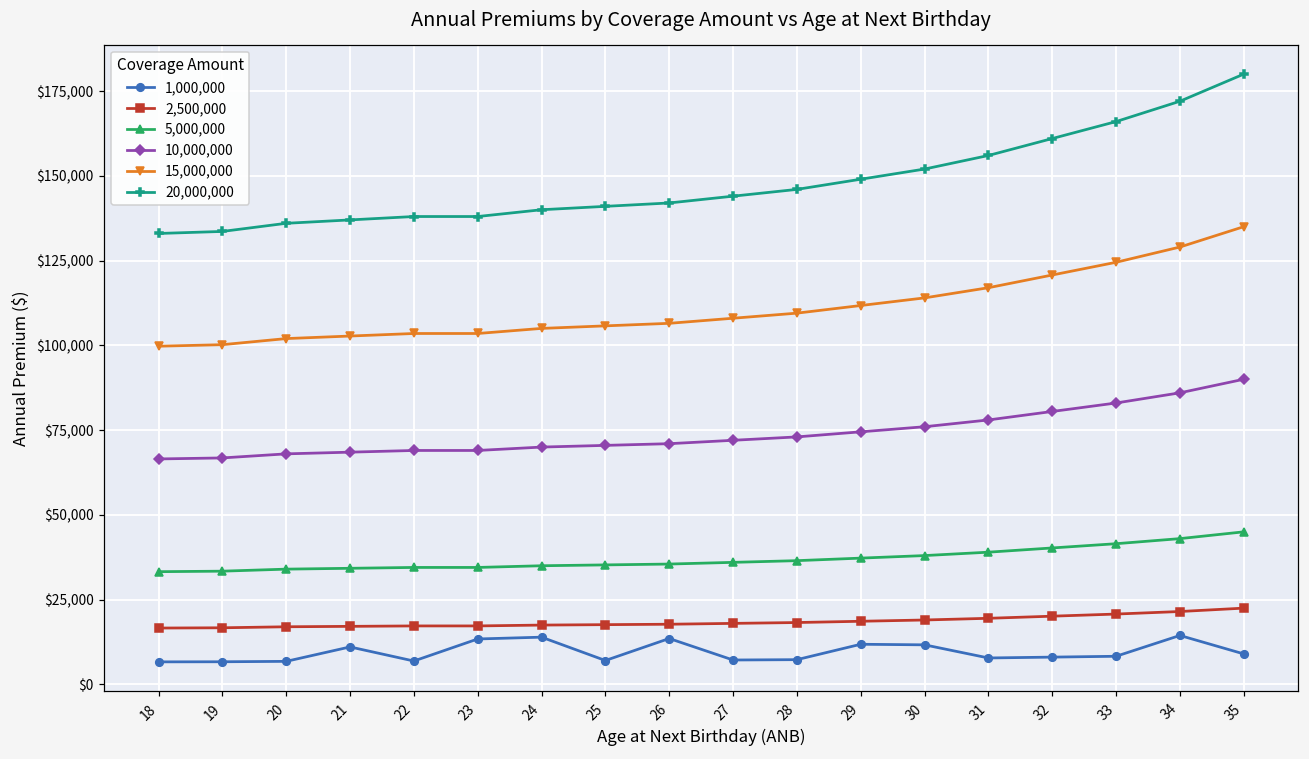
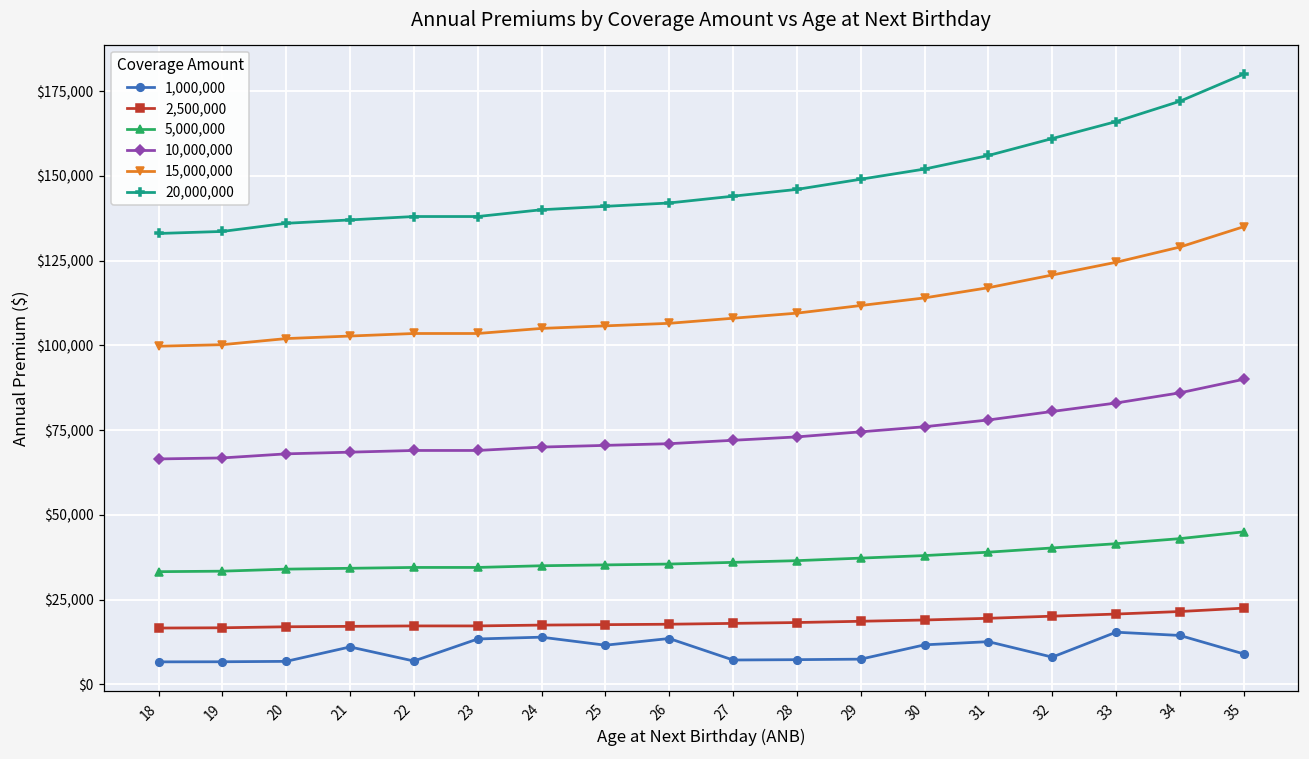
  {
    "1,000,000": {
      "18": "$7,000",
      "19": "$7,000",
      "20": "$7,000",
      "21": "$11,000",
      "22": "$7,000",
      "23": "$13,000",
      "24": "$14,000",
-     "25": "$7,000",
+     "25": "$12,000",
      "26": "$14,000",
      "27": "$7,000",
      "28": "$7,000",
-     "29": "$12,000",
+     "29": "$7,000",
      "30": "$12,000",
-     "31": "$8,000",
+     "31": "$13,000",
      "32": "$8,000",
-     "33": "$8,000",
+     "33": "$15,000",
      "34": "$14,000",
      "35": "$9,000"
    },
    "2,500,000": {
      "18": "$17,000",
      "19": "$17,000",
      "20": "$17,000",
      "21": "$17,000",
      "22": "$17,000",
      "23": "$17,000",
      "24": "$18,000",
      "25": "$18,000",
      "26": "$18,000",
      "27": "$18,000",
      "28": "$18,000",
      "29": "$19,000",
      "30": "$19,000",
      "31": "$20,000",
      "32": "$20,000",
      "33": "$21,000",
      "34": "$22,000",
      "35": "$23,000"
    },
    "10,000,000": {
      "18": "$67,000",
      "19": "$67,000",
      "20": "$68,000",
      "21": "$69,000",
      "22": "$69,000",
      "23": "$69,000",
      "24": "$70,000",
      "25": "$71,000",
      "26": "$71,000",
      "27": "$72,000",
      "28": "$73,000",
      "29": "$75,000",
      "30": "$76,000",
      "31": "$78,000",
      "32": "$81,000",
      "33": "$83,000",
      "34": "$86,000",
      "35": "$90,000"
    },
    "15,000,000": {
      "18": "$100,000",
      "19": "$100,000",
      "20": "$102,000",
      "21": "$103,000",
      "22": "$104,000",
      "23": "$104,000",
      "24": "$105,000",
      "25": "$106,000",
      "26": "$107,000",
      "27": "$108,000",
      "28": "$110,000",
      "29": "$112,000",
      "30": "$114,000",
      "31": "$117,000",
      "32": "$121,000",
      "33": "$125,000",
      "34": "$129,000",
      "35": "$135,000"
    }
  }
